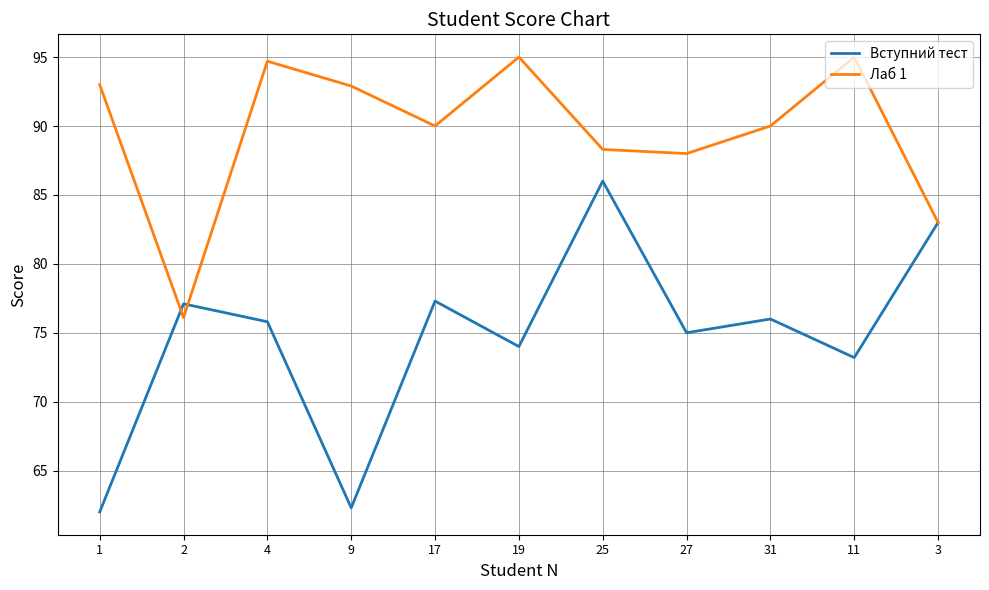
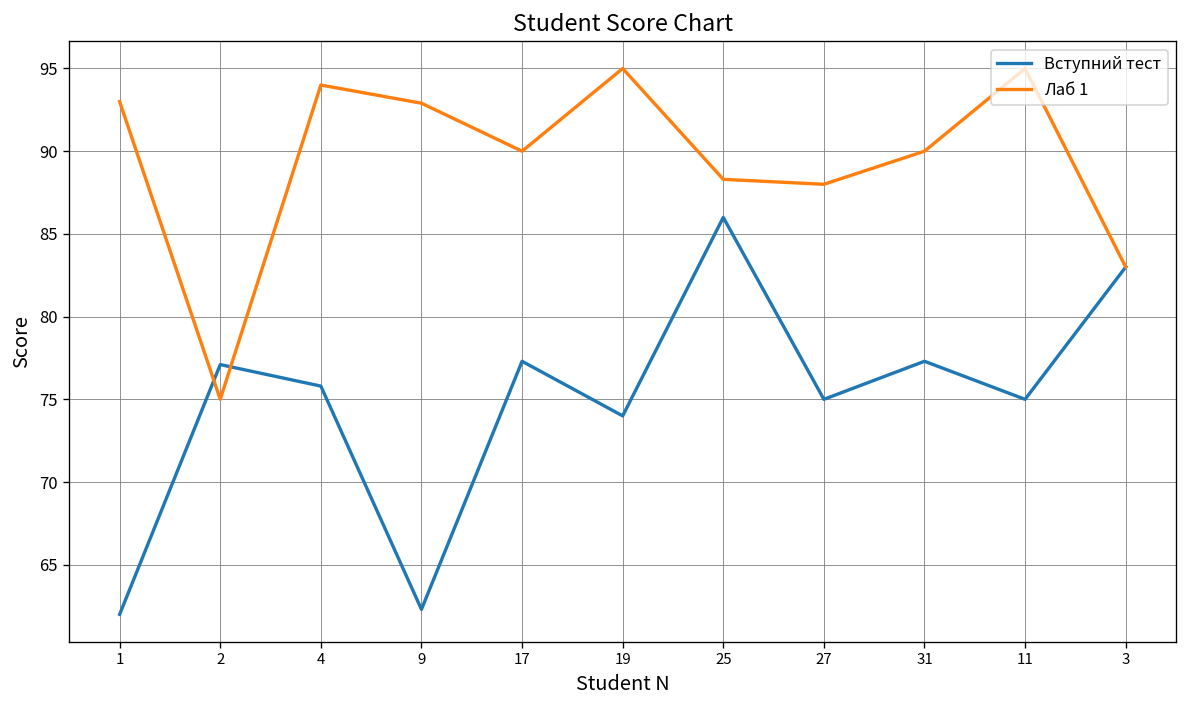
  {
    "Вступний тест": {
      "1": 62.0,
      "2": 77.1,
      "4": 75.8,
      "9": 62.3,
      "17": 77.3,
      "19": 74.0,
      "25": 86.0,
      "27": 75.0,
-     "31": 76.0,
-     "11": 73.2
+     "31": 77.3,
+     "11": 75.0
    },
    "Лаб 1": {
      "1": 93.0,
-     "2": 76.1,
-     "4": 94.7,
+     "2": 75.0,
+     "4": 94.0,
      "9": 92.9,
      "17": 90.0,
      "19": 95.0,
      "25": 88.3,
      "27": 88.0,
      "31": 90.0
    }
  }
